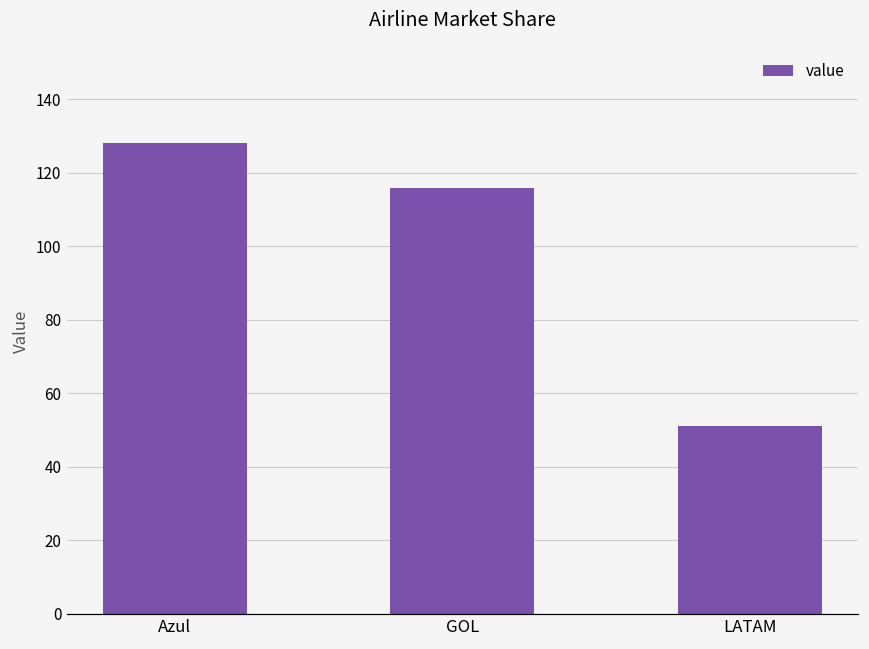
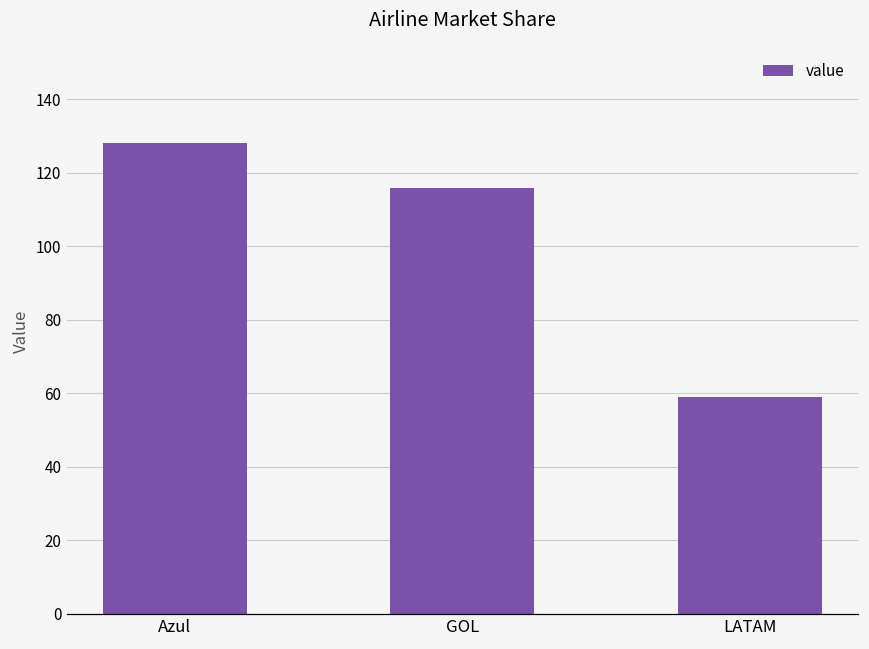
  {
    "Azul": 128,
    "GOL": 116,
-   "LATAM": 51
+   "LATAM": 59
  }
